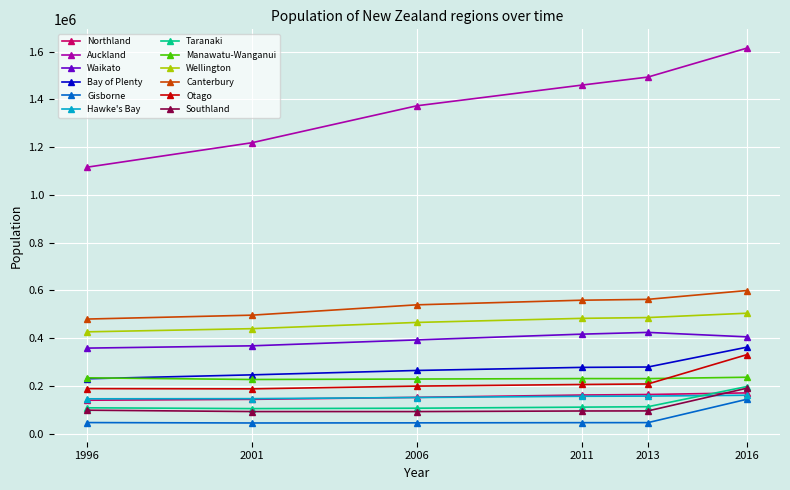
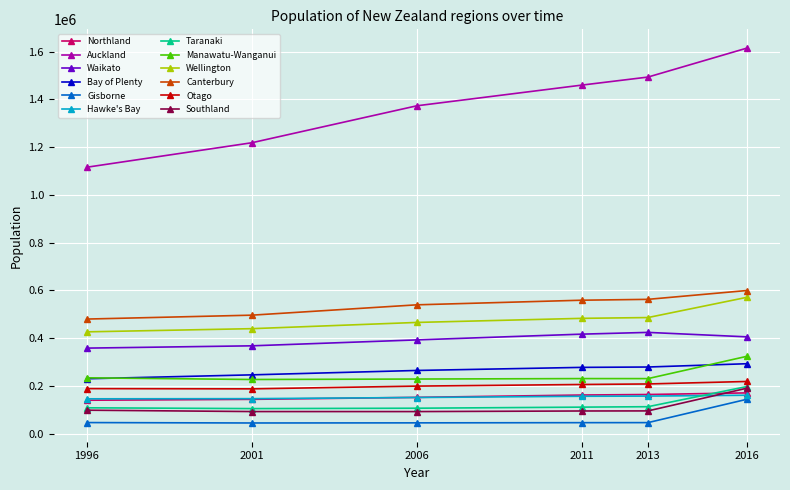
  {
    "Auckland": {
      "1996": 1120000,
      "2001": 1220000,
      "2006": 1370000,
      "2011": 1460000,
      "2013": 1490000,
      "2016": 1610000
    },
    "Waikato": {
      "1996": 360000,
      "2001": 370000,
      "2006": 390000,
      "2011": 420000,
      "2013": 420000,
      "2016": 410000
    },
    "Bay of Plenty": {
      "2001": 250000,
      "2006": 270000,
      "2011": 280000,
      "2013": 280000,
-     "2016": 360000
+     "2016": 290000
    },
    "Gisborne": {
      "1996": 50000,
      "2001": 50000,
      "2006": 50000,
      "2011": 50000,
      "2013": 50000,
      "2016": 140000
    },
    "Taranaki": {
      "2001": 110000,
      "2006": 110000,
      "2011": 110000,
      "2013": 110000
    },
    "Manawatu-Wanganui": {
      "2001": 230000,
      "2006": 230000,
      "2011": 230000,
      "2013": 230000,
-     "2016": 240000
+     "2016": 320000
    },
    "Wellington": {
      "1996": 430000,
      "2001": 440000,
      "2006": 470000,
      "2011": 480000,
      "2013": 490000,
-     "2016": 500000
+     "2016": 570000
    },
    "Canterbury": {
      "1996": 480000,
      "2001": 500000,
      "2006": 540000,
      "2011": 560000,
      "2013": 560000,
      "2016": 600000
    },
    "Otago": {
      "1996": 190000,
      "2001": 190000,
      "2006": 200000,
      "2011": 210000,
      "2013": 210000,
-     "2016": 330000
+     "2016": 220000
    },
    "Southland": {
      "2001": 90000,
      "2006": 90000,
      "2011": 100000,
      "2013": 100000
    }
  }
